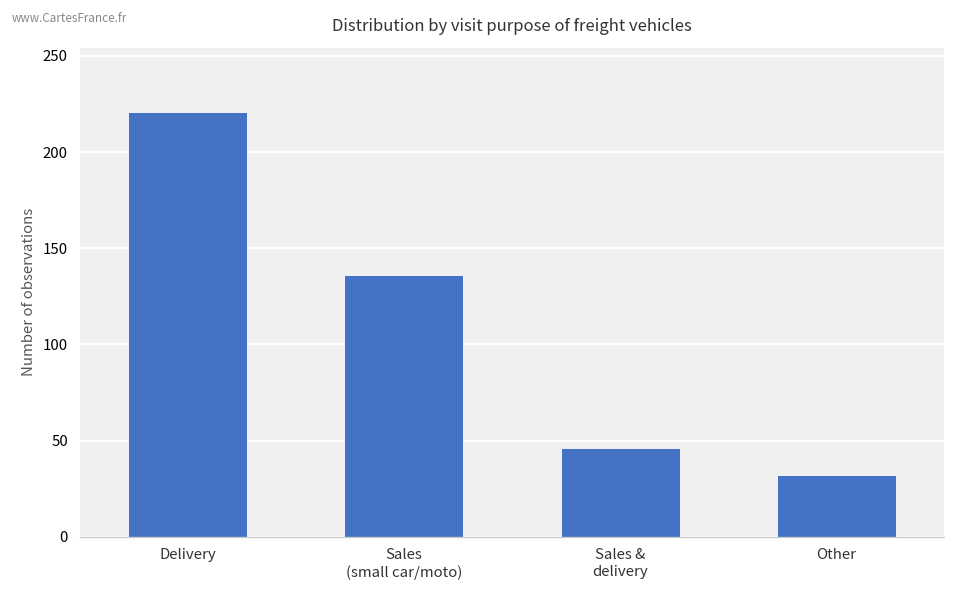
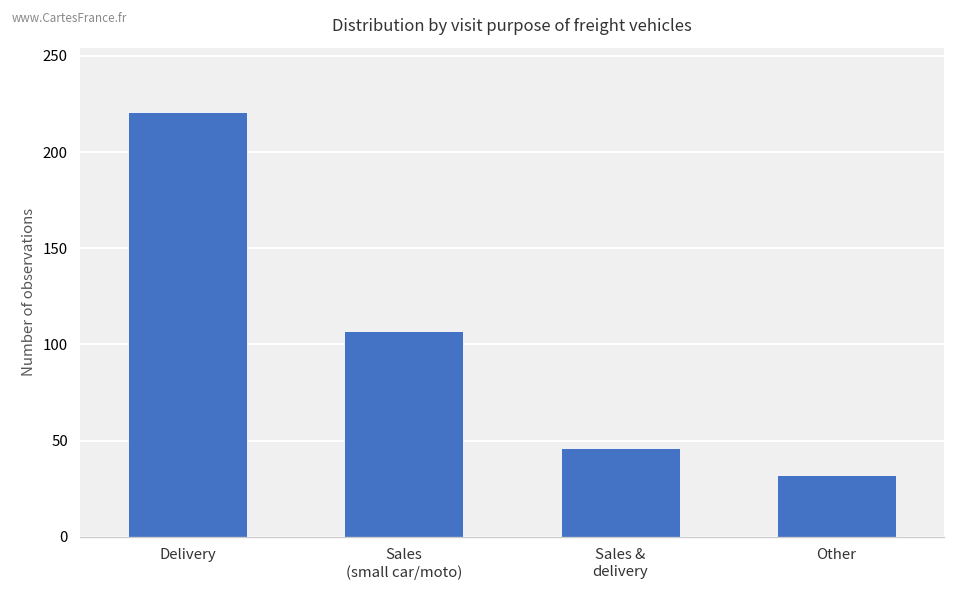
  {
    "Delivery": 221,
-   "Sales (small car/moto)": 136,
+   "Sales (small car/moto)": 107,
    "Sales & delivery": 46,
    "Other": 32
  }
